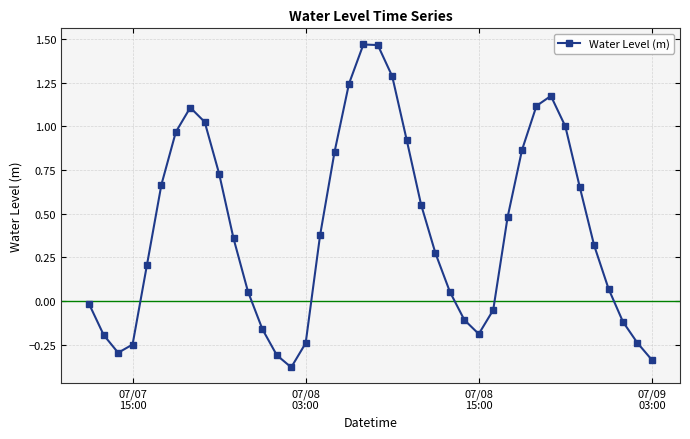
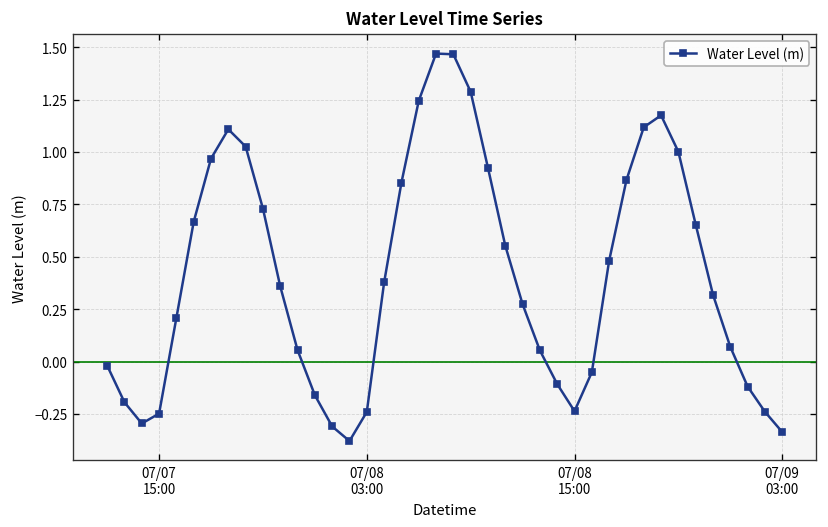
  {
    "07/07 15:00": -0.25,
    "07/08 03:00": -0.24,
-   "07/08 15:00": -0.19,
+   "07/08 15:00": -0.24,
    "07/09 03:00": -0.34
  }
